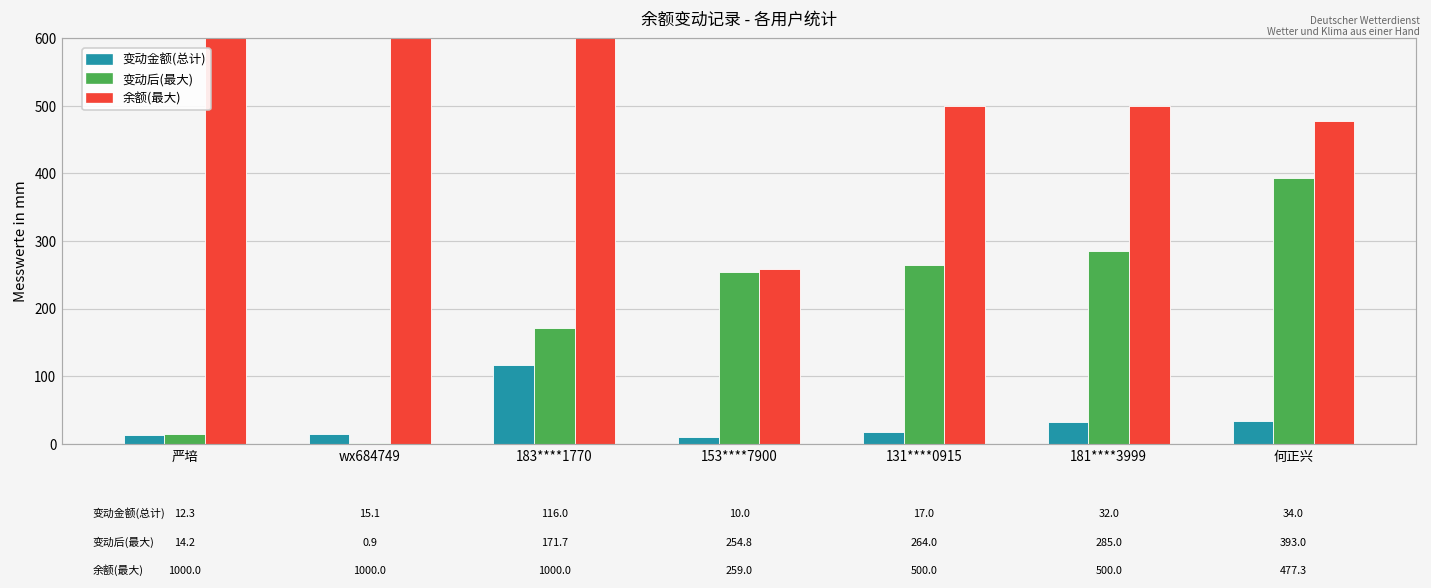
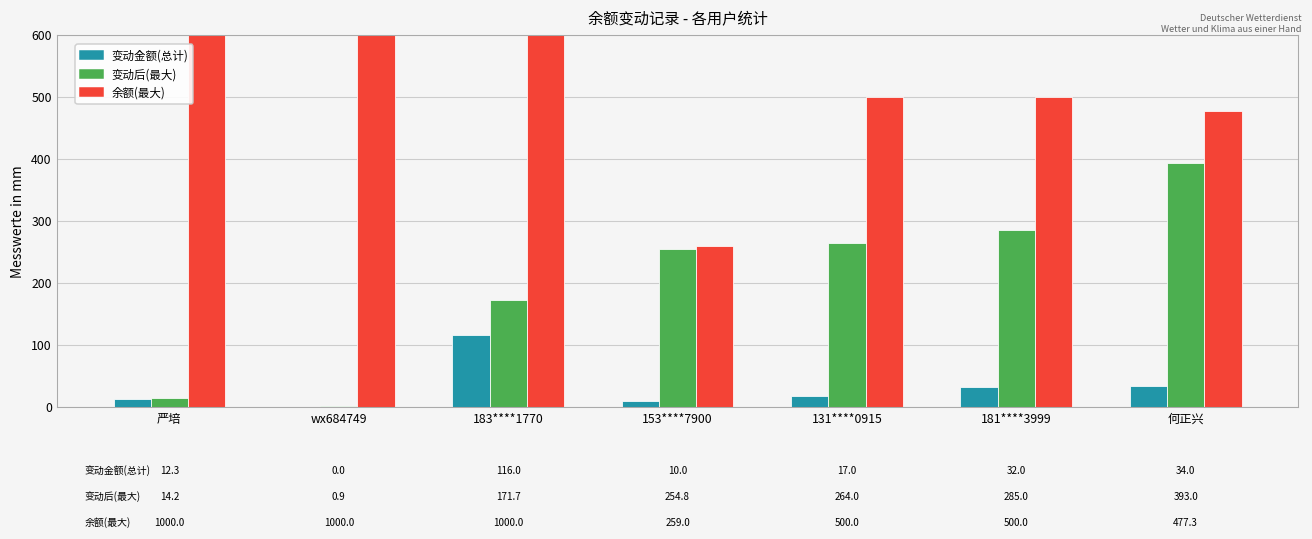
  {
    "变动金额(总计)": {
-     "wx684749": 15.1
+     "wx684749": 0.0
    },
    "变动后(最大)": {
      "严培": 10,
      "183****1770": 170,
      "153****7900": 250,
      "131****0915": 260,
      "181****3999": 290,
      "何正兴": 390
    },
    "余额(最大)": {
      "153****7900": 260,
      "131****0915": 500,
      "181****3999": 500,
      "何正兴": 480
    }
  }
